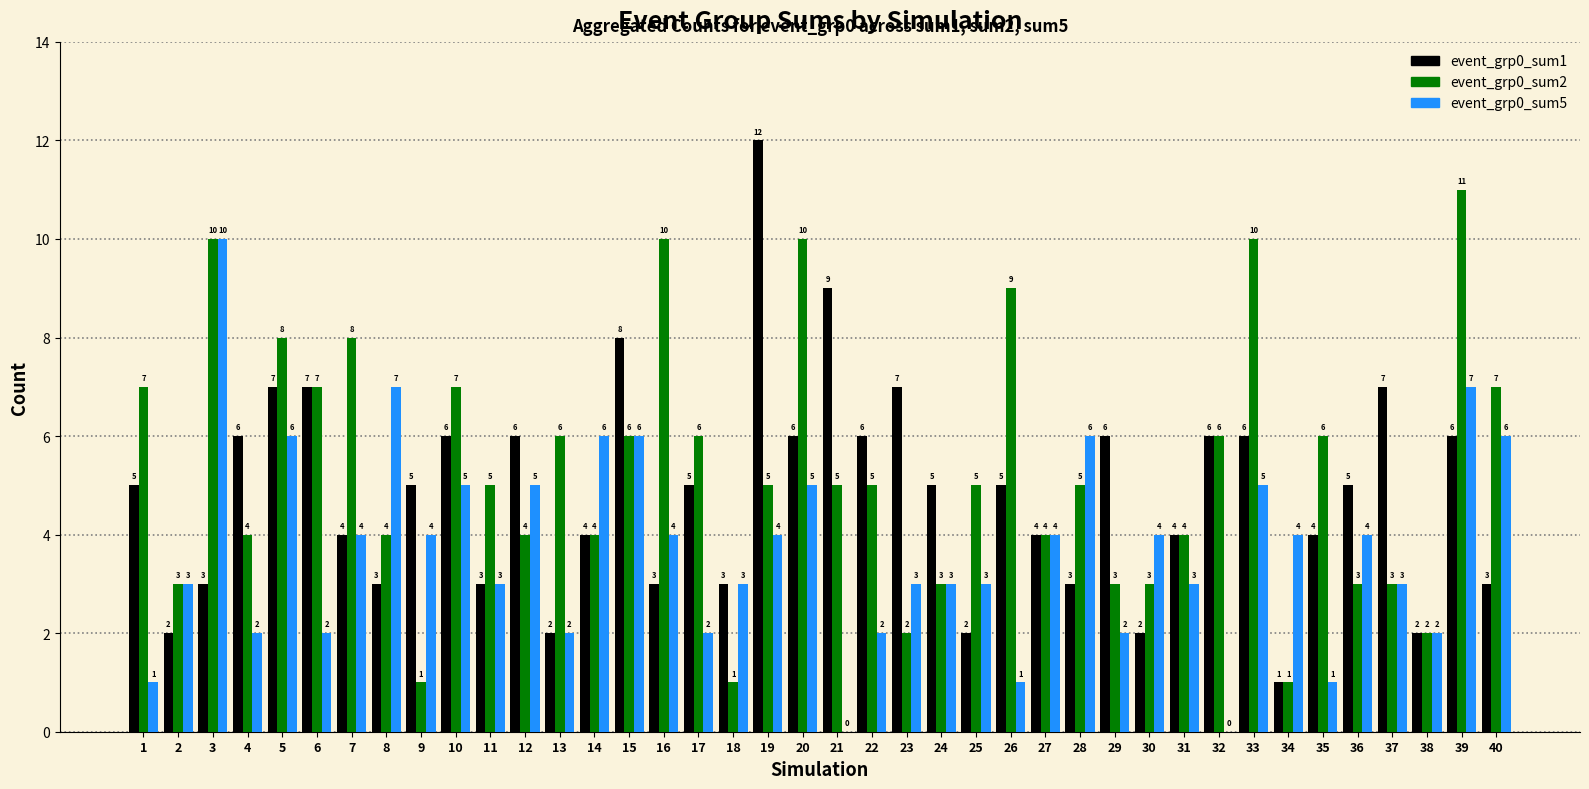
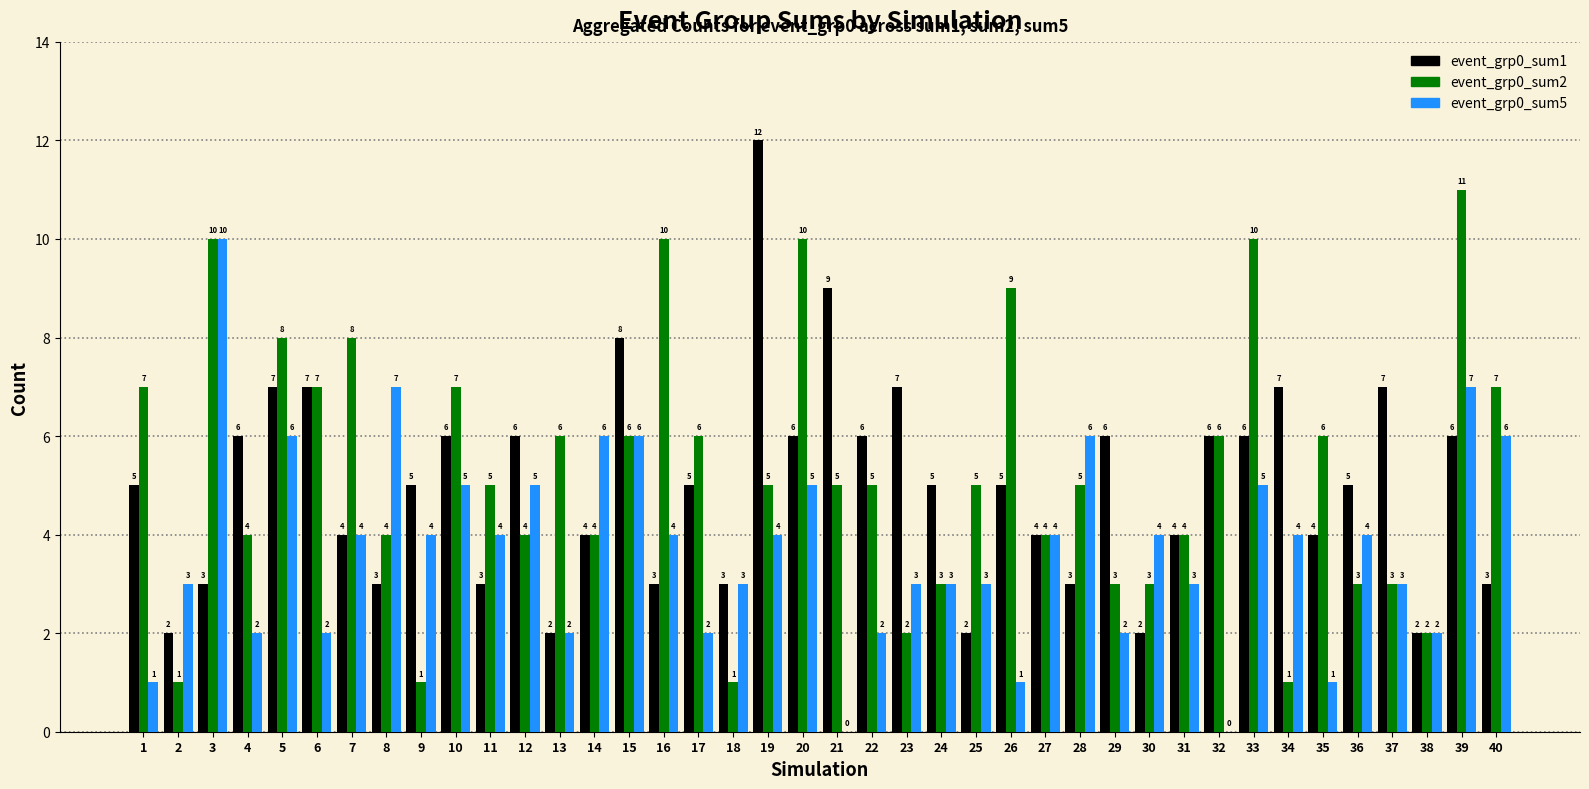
  {
    "event_grp0_sum1": {
      "1": 5,
      "2": 2,
      "3": 3,
      "4": 6,
      "5": 7,
      "6": 7,
      "7": 4,
      "8": 3,
      "9": 5,
      "10": 6,
      "11": 3,
      "12": 6,
      "13": 2,
      "14": 4,
      "15": 8,
      "16": 3,
      "17": 5,
      "18": 3,
      "19": 12,
      "20": 6,
      "21": 9,
      "22": 6,
      "23": 7,
      "24": 5,
      "25": 2,
      "26": 5,
      "27": 4,
      "28": 3,
      "29": 6,
      "30": 2,
      "31": 4,
      "32": 6,
      "33": 6,
-     "34": 1,
+     "34": 7,
      "35": 4,
      "36": 5,
      "37": 7,
      "38": 2,
      "39": 6,
      "40": 3
    },
    "event_grp0_sum2": {
      "1": 7,
-     "2": 3,
+     "2": 1,
      "3": 10,
      "4": 4,
      "5": 8,
      "6": 7,
      "7": 8,
      "8": 4,
      "9": 1,
      "10": 7,
      "11": 5,
      "12": 4,
      "13": 6,
      "14": 4,
      "15": 6,
      "16": 10,
      "17": 6,
      "18": 1,
      "19": 5,
      "20": 10,
      "21": 5,
      "22": 5,
      "23": 2,
      "24": 3,
      "25": 5,
      "26": 9,
      "27": 4,
      "28": 5,
      "29": 3,
      "30": 3,
      "31": 4,
      "32": 6,
      "33": 10,
      "34": 1,
      "35": 6,
      "36": 3,
      "37": 3,
      "38": 2,
      "39": 11,
      "40": 7
    },
    "event_grp0_sum5": {
      "1": 1,
      "2": 3,
      "3": 10,
      "4": 2,
      "5": 6,
      "6": 2,
      "7": 4,
      "8": 7,
      "9": 4,
      "10": 5,
-     "11": 3,
+     "11": 4,
      "12": 5,
      "13": 2,
      "14": 6,
      "15": 6,
      "16": 4,
      "17": 2,
      "18": 3,
      "19": 4,
      "20": 5,
      "21": 0,
      "22": 2,
      "23": 3,
      "24": 3,
      "25": 3,
      "26": 1,
      "27": 4,
      "28": 6,
      "29": 2,
      "30": 4,
      "31": 3,
      "32": 0,
      "33": 5,
      "34": 4,
      "35": 1,
      "36": 4,
      "37": 3,
      "38": 2,
      "39": 7,
      "40": 6
    }
  }
